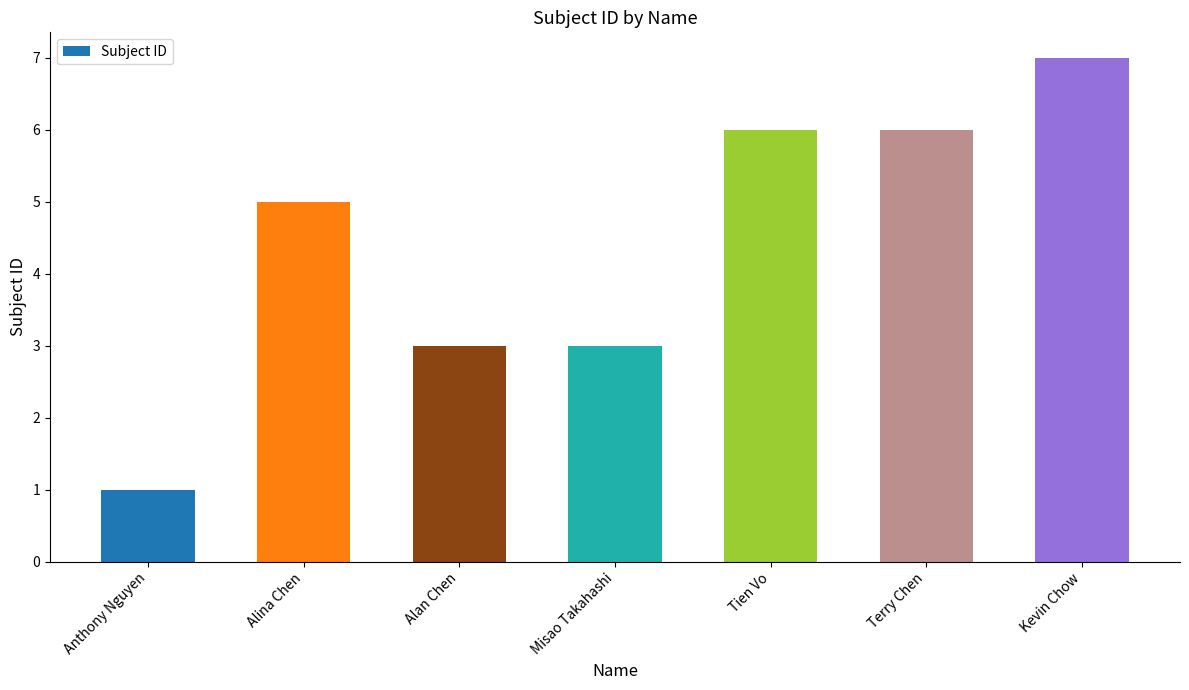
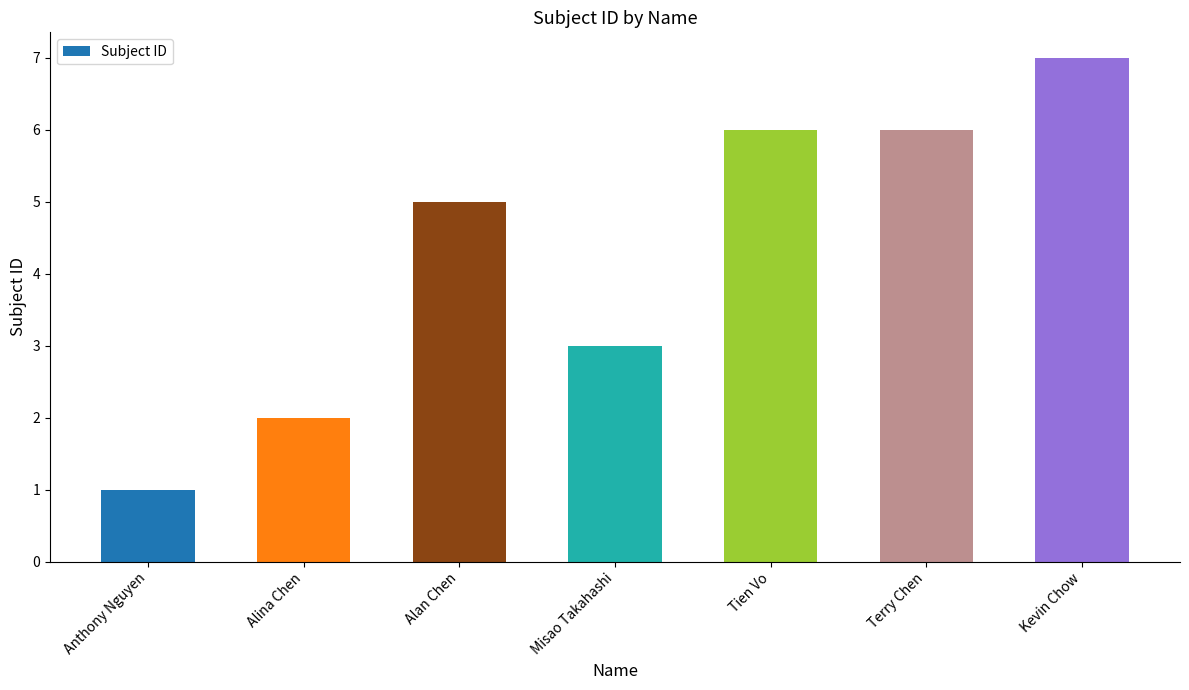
  {
    "Anthony Nguyen": 1,
-   "Alina Chen": 5,
-   "Alan Chen": 3,
+   "Alina Chen": 2,
+   "Alan Chen": 5,
    "Misao Takahashi": 3,
    "Tien Vo": 6,
    "Terry Chen": 6,
    "Kevin Chow": 7
  }
